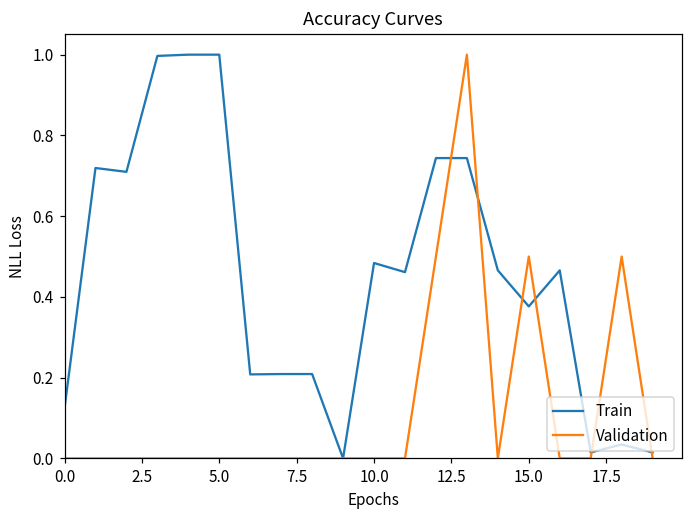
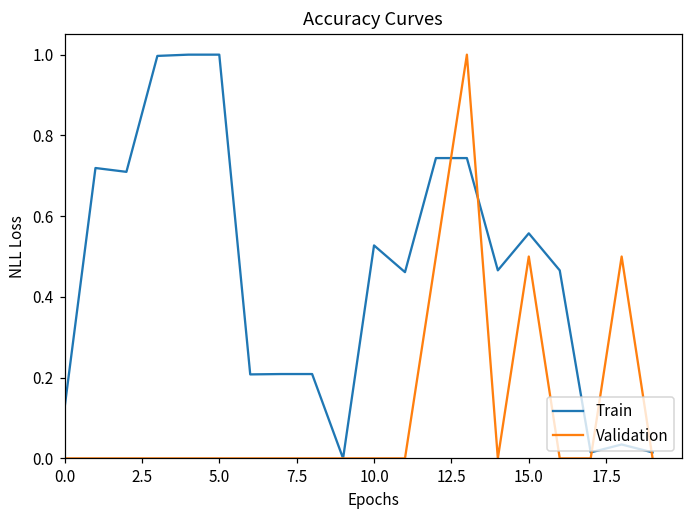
  {
    "Train": {
      "0.0": 0.12,
      "5.0": 1.00,
-     "10.0": 0.48,
-     "15.0": 0.38
+     "10.0": 0.53,
+     "15.0": 0.56
    },
    "Validation": {
      "0.0": 0.00,
      "5.0": 0.00,
      "10.0": 0.00,
      "15.0": 0.50
    }
  }
